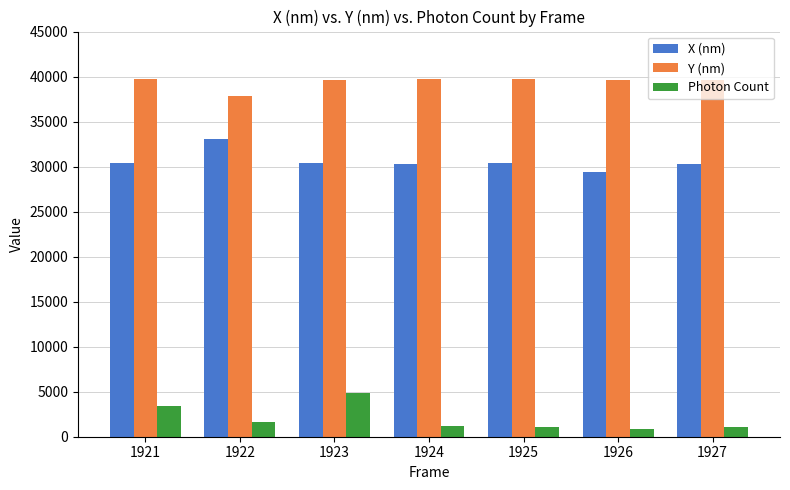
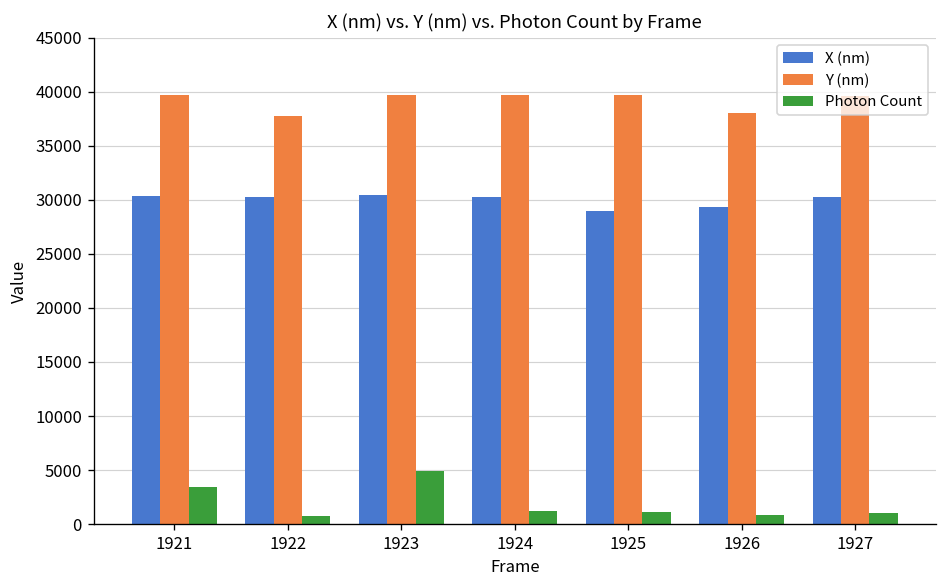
  {
    "X (nm)": {
      "1921": 30000,
-     "1922": 33000,
+     "1922": 30000,
      "1923": 30000,
      "1924": 30000,
-     "1925": 30000,
+     "1925": 29000,
      "1926": 29000,
      "1927": 30000
    },
    "Y (nm)": {
      "1921": 40000,
      "1922": 38000,
      "1923": 40000,
      "1924": 40000,
      "1925": 40000,
-     "1926": 40000
+     "1926": 38000
    },
    "Photon Count": {
      "1921": 3000,
-     "1922": 2000,
+     "1922": 1000,
      "1923": 5000,
      "1924": 1000,
      "1925": 1000,
      "1926": 1000,
      "1927": 1000
    }
  }
